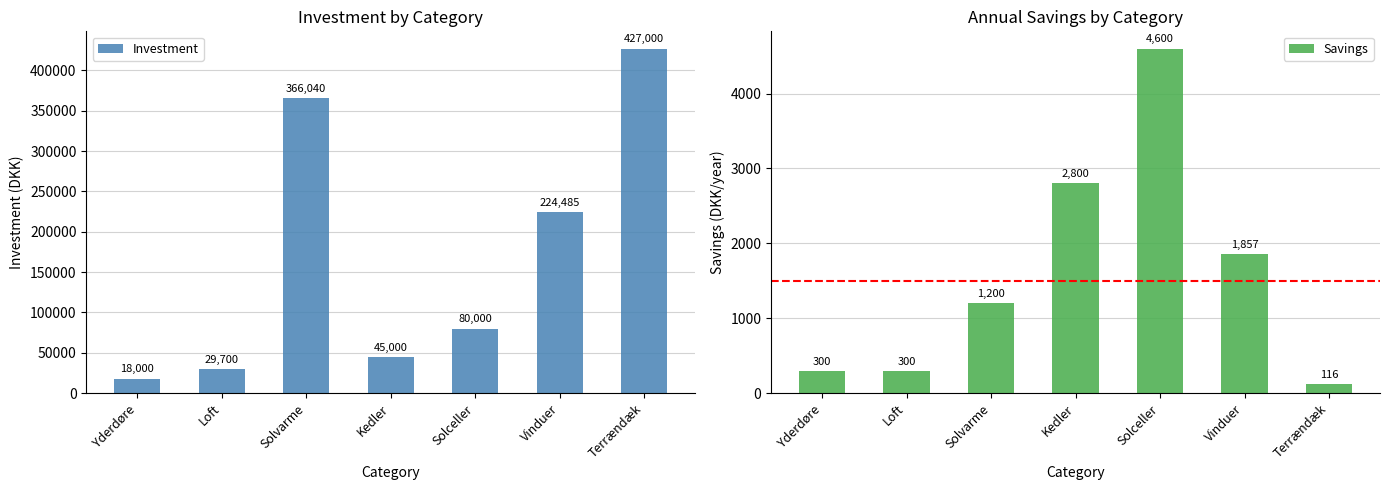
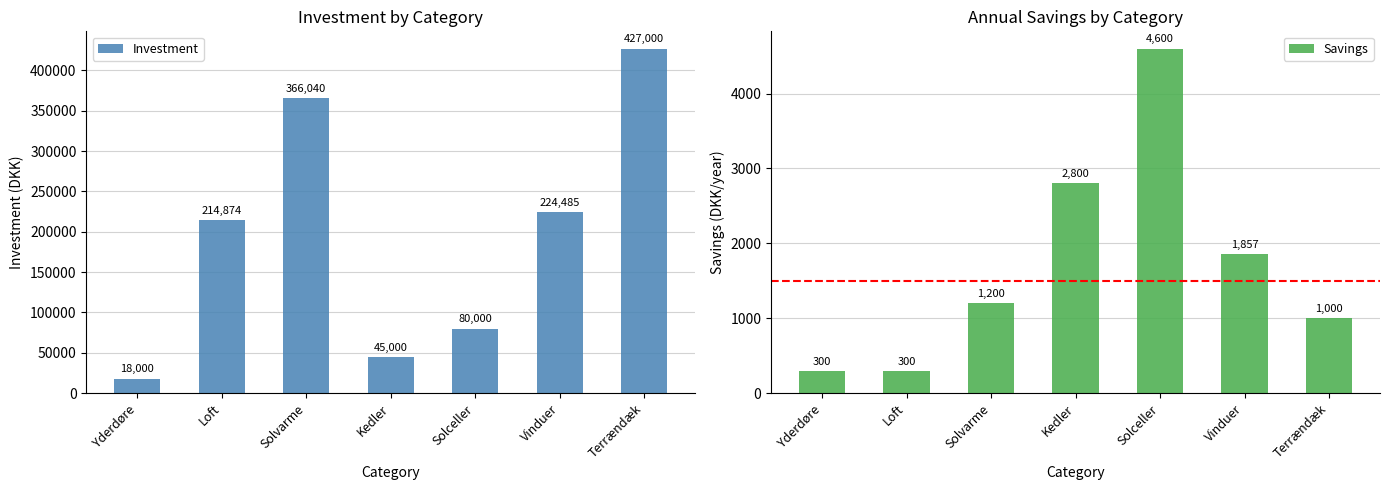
  {
    "Investment by Category": {
      "Yderdøre": "18,000",
-     "Loft": "29,700",
+     "Loft": "214,874",
      "Solvarme": "366,040",
      "Kedler": "45,000",
      "Solceller": "80,000",
      "Vinduer": "224,485",
      "Terrændæk": "427,000"
    },
    "Annual Savings by Category": {
      "Yderdøre": "300",
      "Loft": "300",
      "Solvarme": "1,200",
      "Kedler": "2,800",
      "Solceller": "4,600",
      "Vinduer": "1,857",
-     "Terrændæk": "116"
+     "Terrændæk": "1,000"
    }
  }
